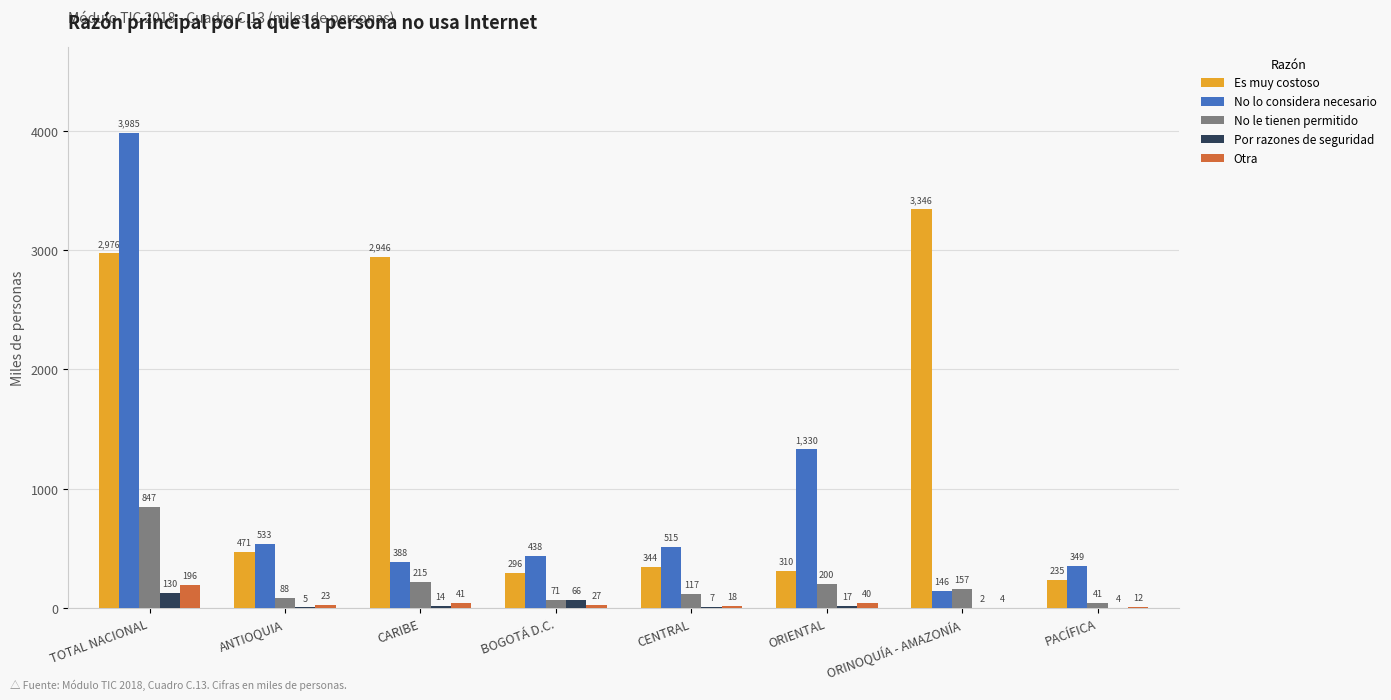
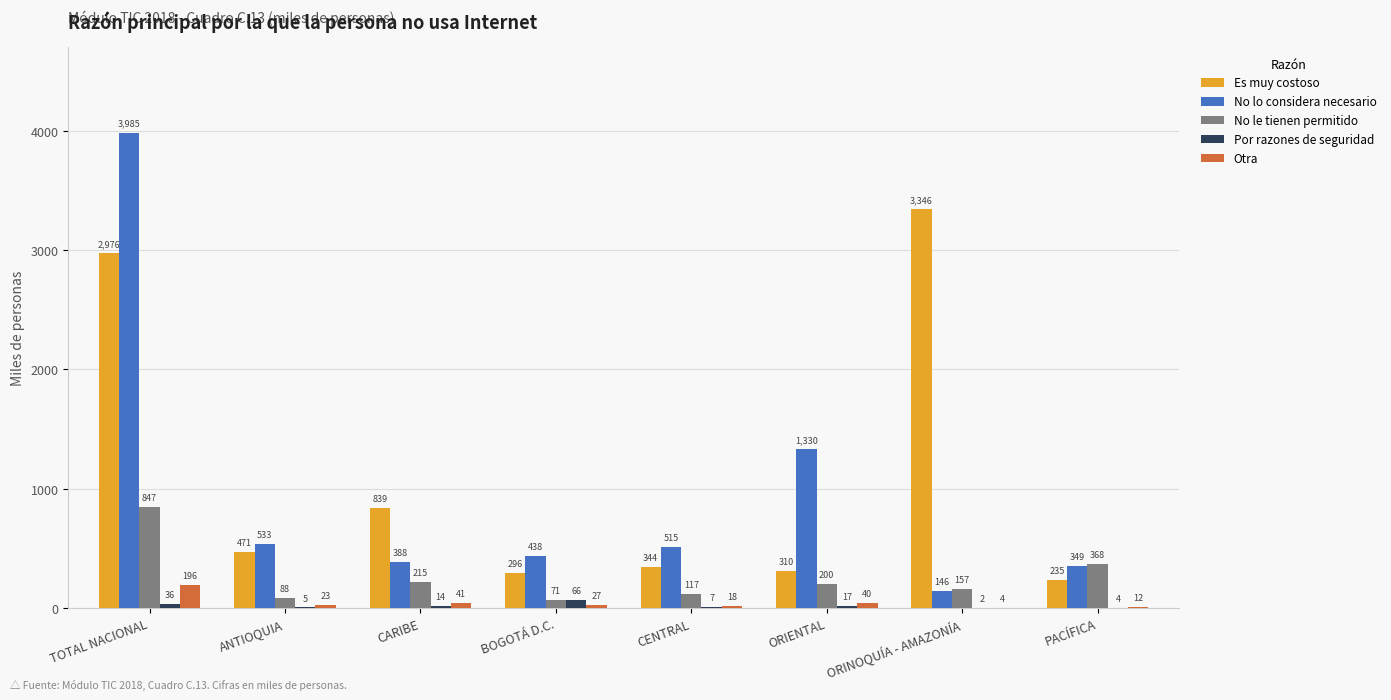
  {
    "Es muy costoso": {
      "TOTAL NACIONAL": "2,976",
      "ANTIOQUIA": "471",
-     "CARIBE": "2,946",
+     "CARIBE": "839",
      "BOGOTÁ D.C.": "296",
      "CENTRAL": "344",
      "ORIENTAL": "310",
      "ORINOQUÍA - AMAZONÍA": "3,346",
      "PACÍFICA": "235"
    },
    "No lo considera necesario": {
      "TOTAL NACIONAL": "3,985",
      "ANTIOQUIA": "533",
      "CARIBE": "388",
      "BOGOTÁ D.C.": "438",
      "CENTRAL": "515",
      "ORIENTAL": "1,330",
      "ORINOQUÍA - AMAZONÍA": "146",
      "PACÍFICA": "349"
    },
    "No le tienen permitido": {
      "TOTAL NACIONAL": "847",
      "ANTIOQUIA": "88",
      "CARIBE": "215",
      "BOGOTÁ D.C.": "71",
      "CENTRAL": "117",
      "ORIENTAL": "200",
      "ORINOQUÍA - AMAZONÍA": "157",
-     "PACÍFICA": "41"
+     "PACÍFICA": "368"
    },
    "Por razones de seguridad": {
-     "TOTAL NACIONAL": "130",
+     "TOTAL NACIONAL": "36",
      "ANTIOQUIA": "5",
      "CARIBE": "14",
      "BOGOTÁ D.C.": "66",
      "CENTRAL": "7",
      "ORIENTAL": "17",
      "ORINOQUÍA - AMAZONÍA": "2",
      "PACÍFICA": "4"
    },
    "Otra": {
      "TOTAL NACIONAL": "196",
      "ANTIOQUIA": "23",
      "CARIBE": "41",
      "BOGOTÁ D.C.": "27",
      "CENTRAL": "18",
      "ORIENTAL": "40",
      "ORINOQUÍA - AMAZONÍA": "4",
      "PACÍFICA": "12"
    }
  }
